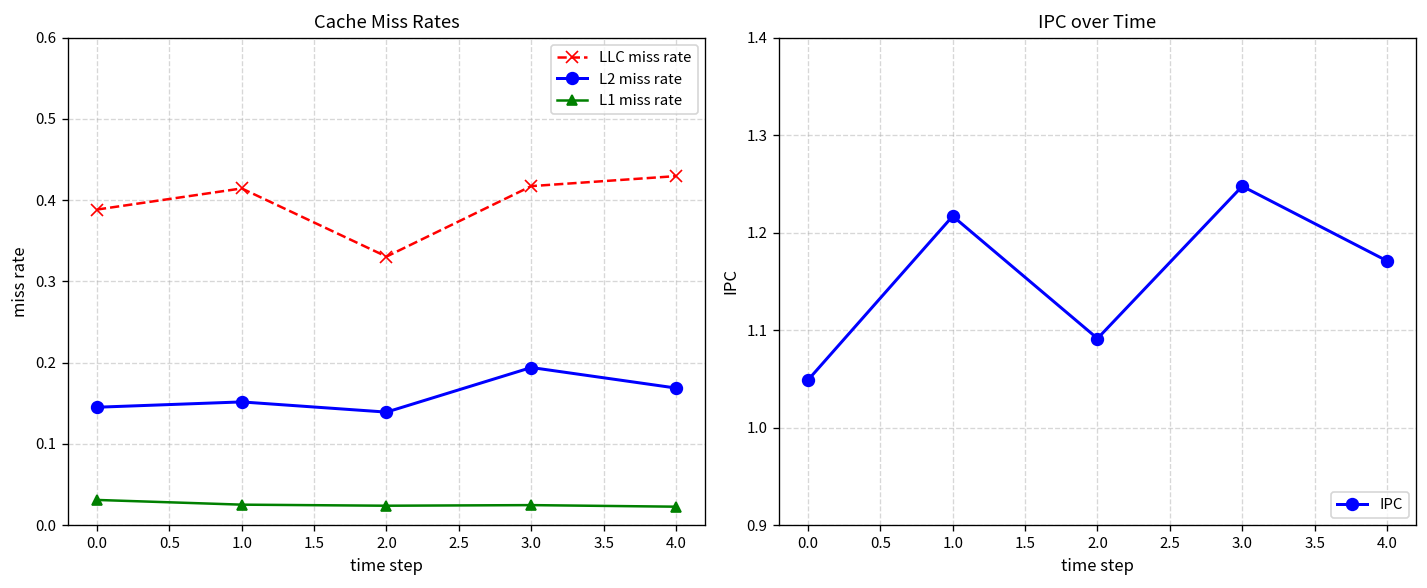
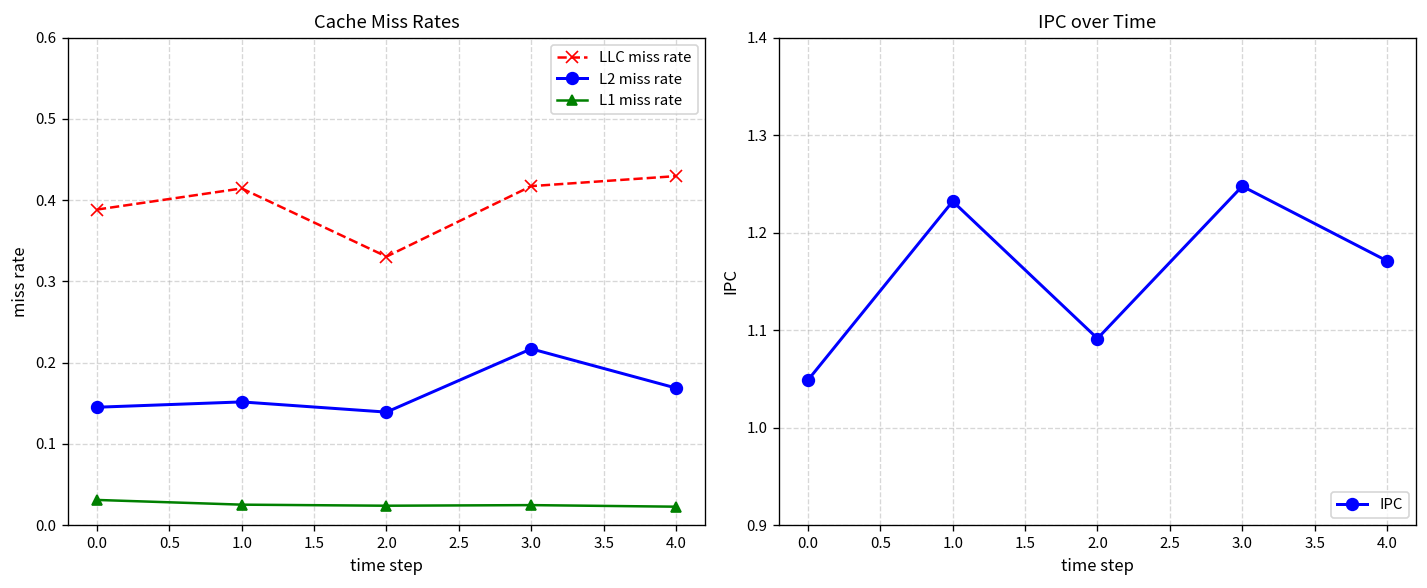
  {
    "Cache Miss Rates": {
      "LLC miss rate": {
        "0.0": 0.39,
        "1.0": 0.41,
        "2.0": 0.33,
        "3.0": 0.42,
        "4.0": 0.43
      },
      "L2 miss rate": {
        "0.0": 0.15,
        "1.0": 0.15,
        "2.0": 0.14,
-       "3.0": 0.19,
+       "3.0": 0.22,
        "4.0": 0.17
      },
      "L1 miss rate": {
        "0.0": 0.03,
        "1.0": 0.03,
        "2.0": 0.02,
        "3.0": 0.02,
        "4.0": 0.02
      }
    },
    "IPC over Time": {
      "0.0": 1.05,
-     "1.0": 1.22,
+     "1.0": 1.23,
      "2.0": 1.09,
      "3.0": 1.25,
      "4.0": 1.17
    }
  }
